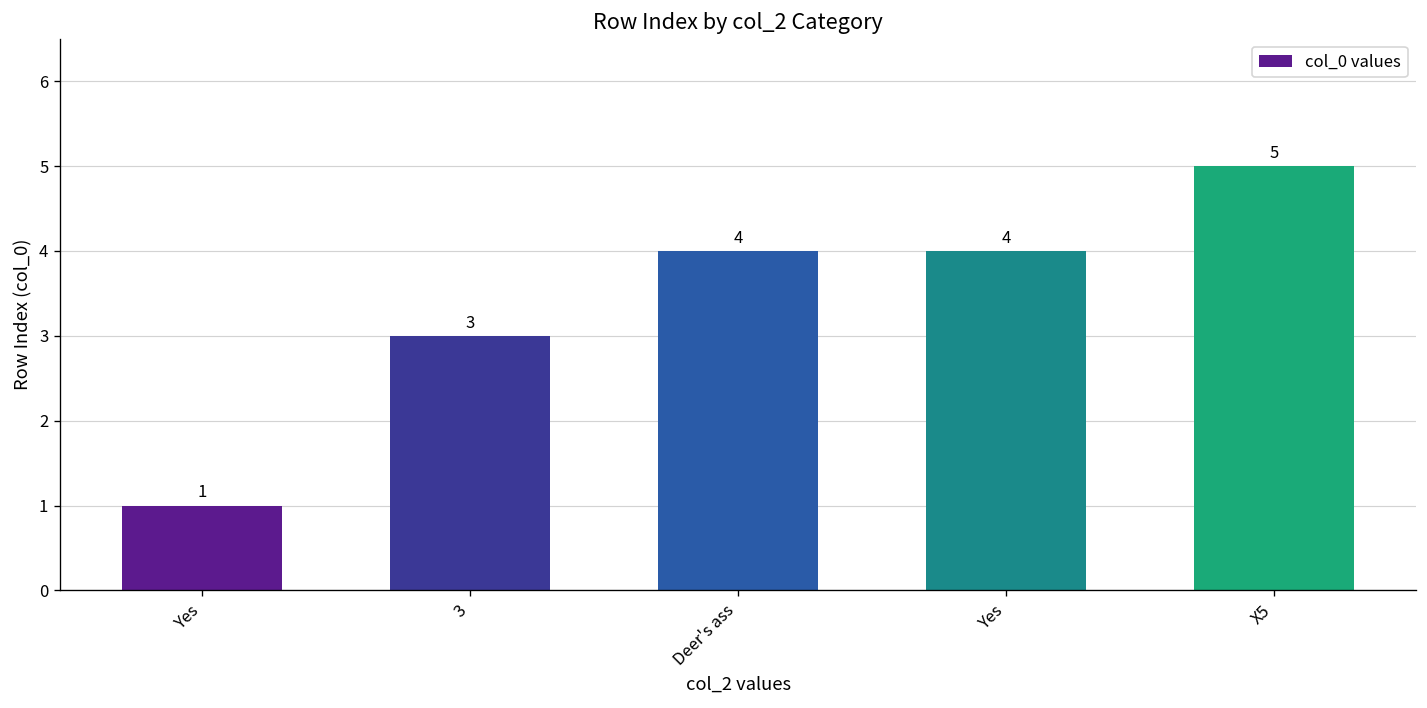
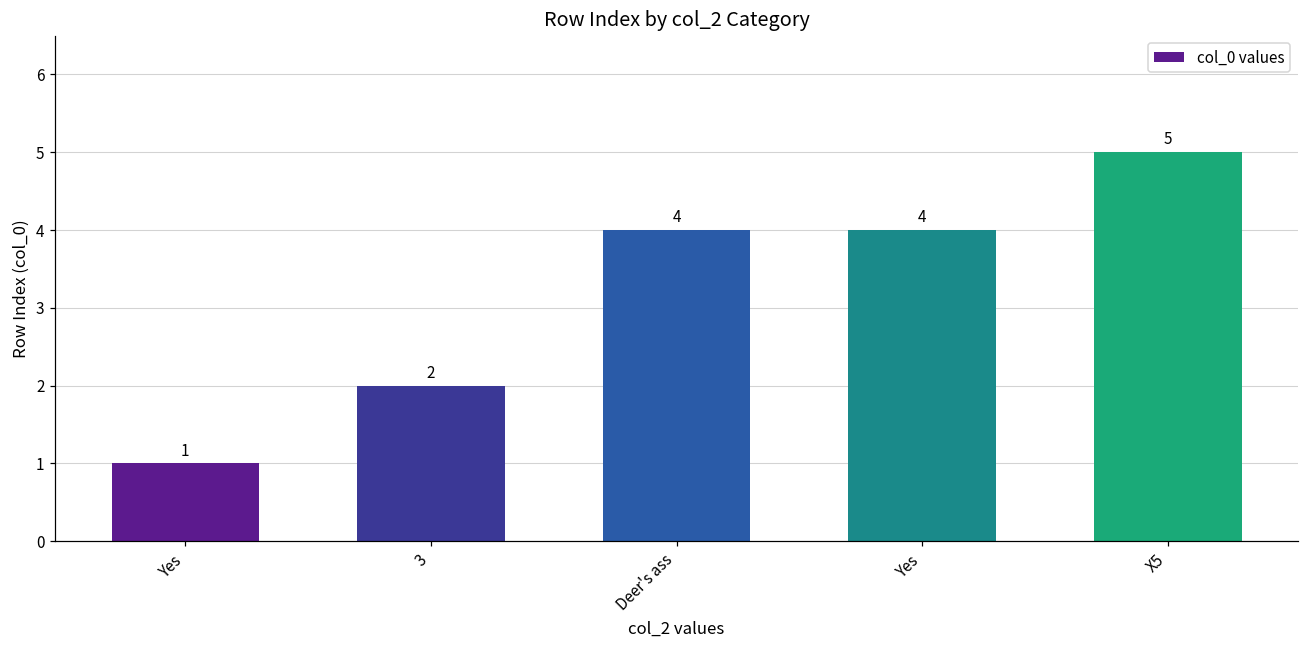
  {
-   "3": 3,
+   "3": 2,
    "Deer's ass": 4,
    "X5": 5
  }
